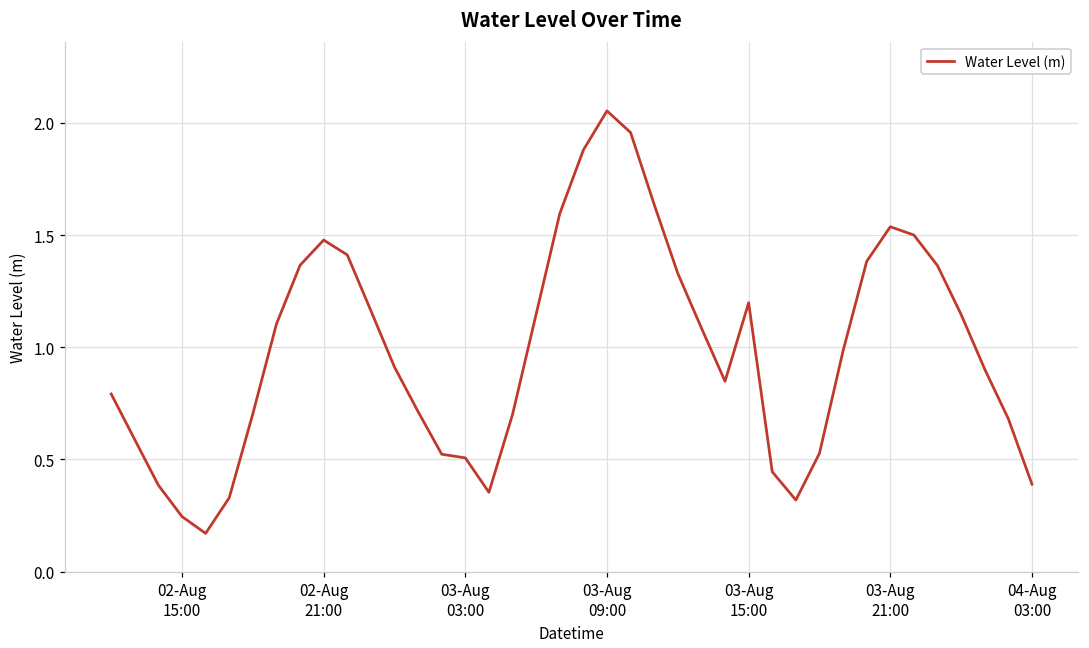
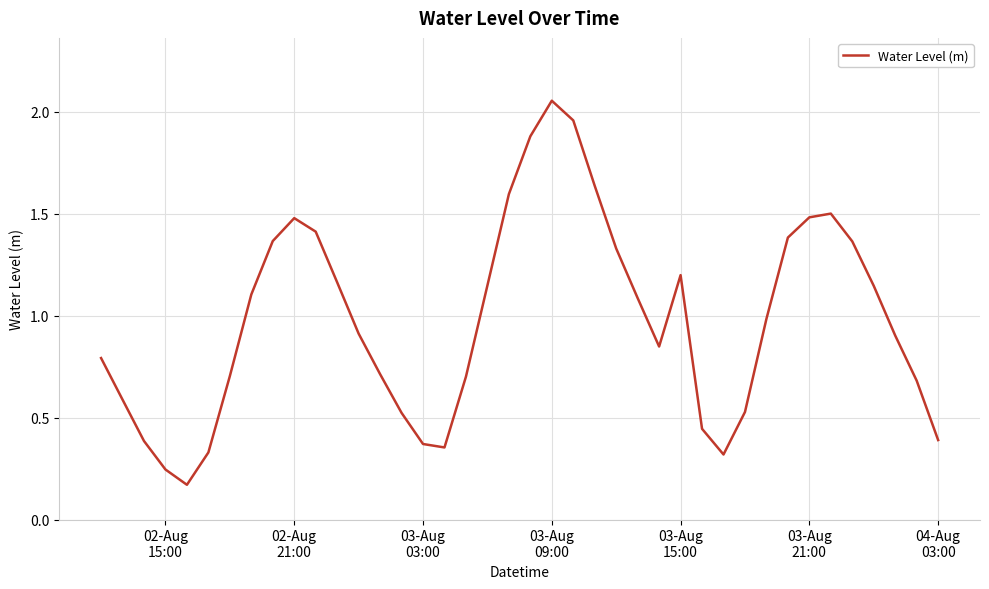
  {
    "02-Aug 15:00": 0.25,
    "02-Aug 21:00": 1.48,
-   "03-Aug 03:00": 0.51,
+   "03-Aug 03:00": 0.37,
    "03-Aug 09:00": 2.05,
    "03-Aug 15:00": 1.20,
-   "03-Aug 21:00": 1.54,
+   "03-Aug 21:00": 1.48,
    "04-Aug 03:00": 0.39
  }
